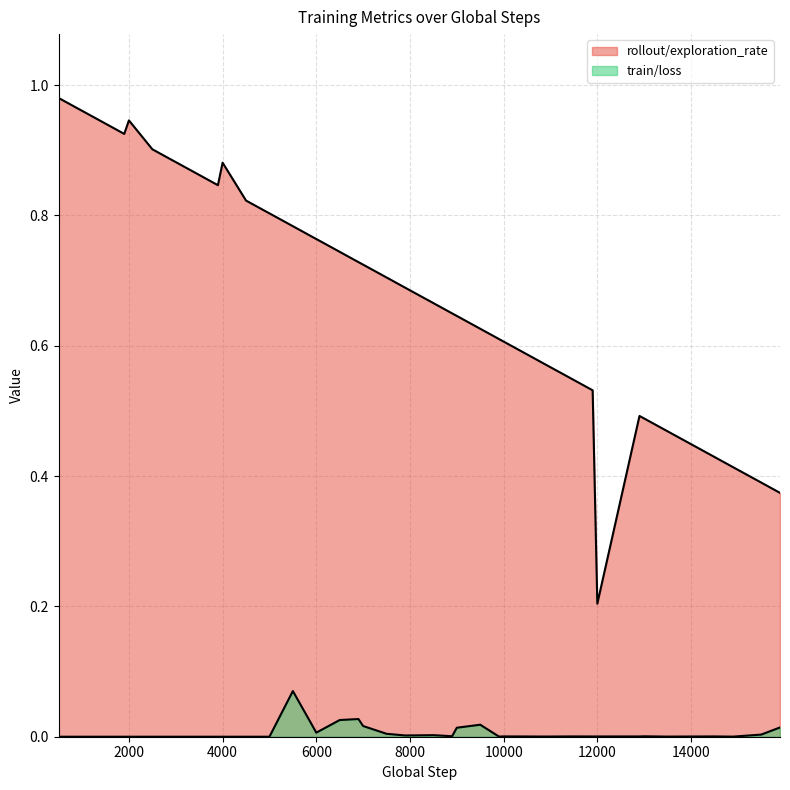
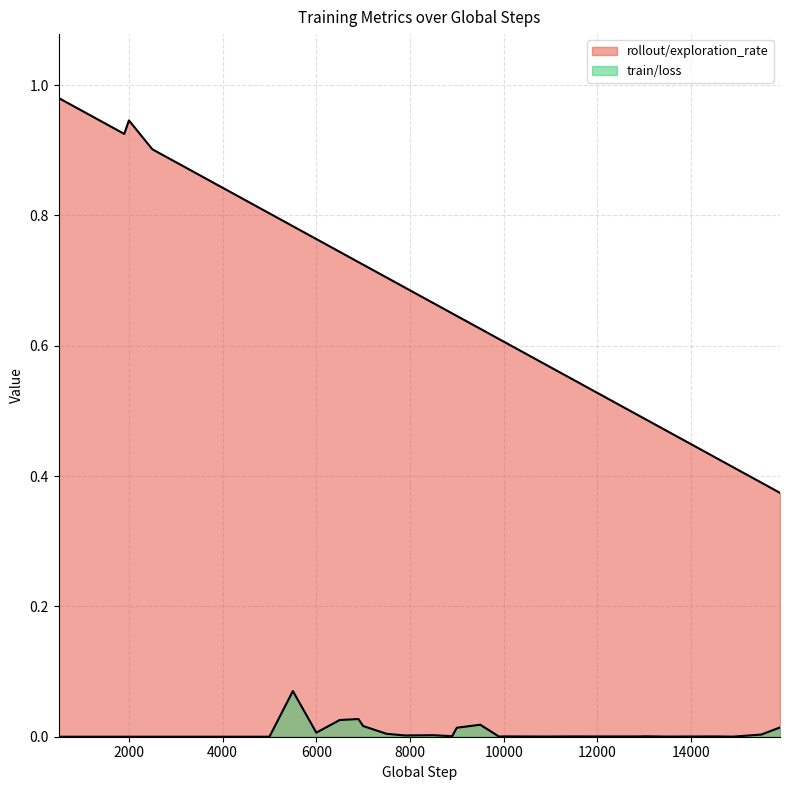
  {
    "rollout/exploration_rate": {
      "2000": 0.95,
-     "4000": 0.88,
+     "4000": 0.84,
      "6000": 0.76,
      "10000": 0.61,
-     "12000": 0.20
+     "12000": 0.53
    },
    "train/loss": {
      "2000": 0.00,
      "4000": 0.00,
      "6000": 0.01,
      "10000": 0.00,
      "12000": 0.00
    }
  }
